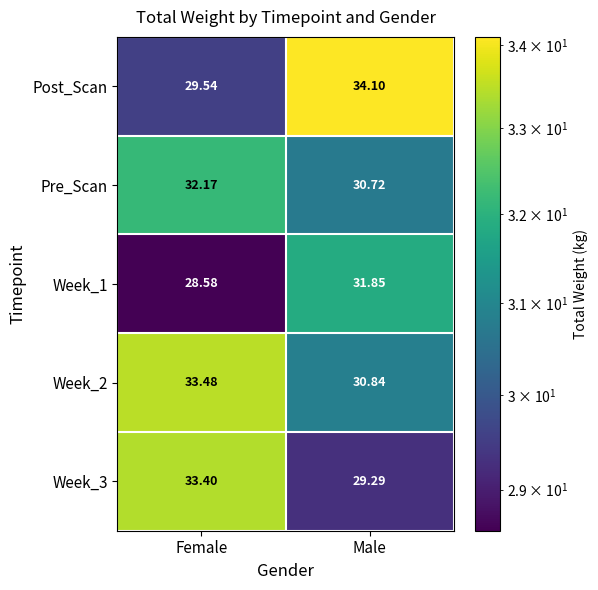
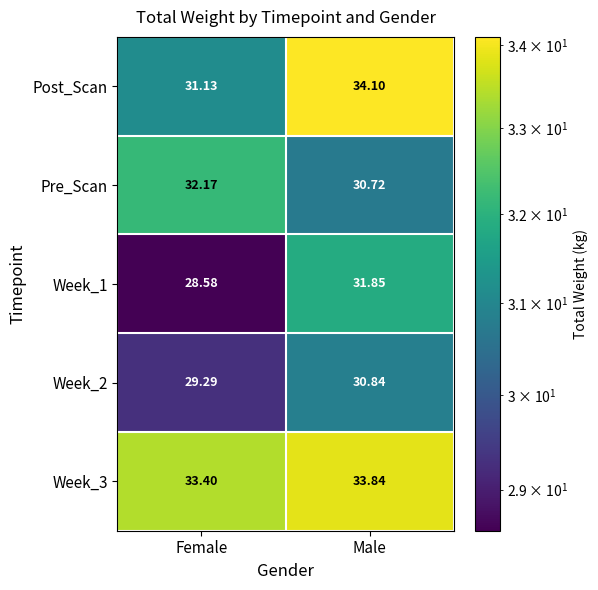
  {
    "Post_Scan": {
-     "Female": 29.54,
+     "Female": 31.13,
      "Male": 34.10
    },
    "Pre_Scan": {
      "Female": 32.17,
      "Male": 30.72
    },
    "Week_1": {
      "Female": 28.58,
      "Male": 31.85
    },
    "Week_2": {
-     "Female": 33.48,
+     "Female": 29.29,
      "Male": 30.84
    },
    "Week_3": {
      "Female": 33.40,
-     "Male": 29.29
+     "Male": 33.84
    }
  }
